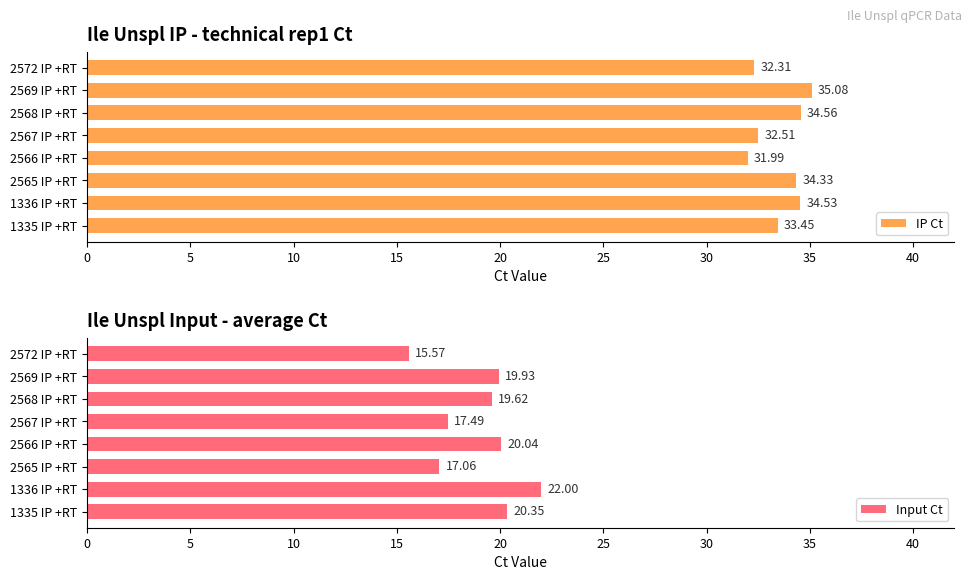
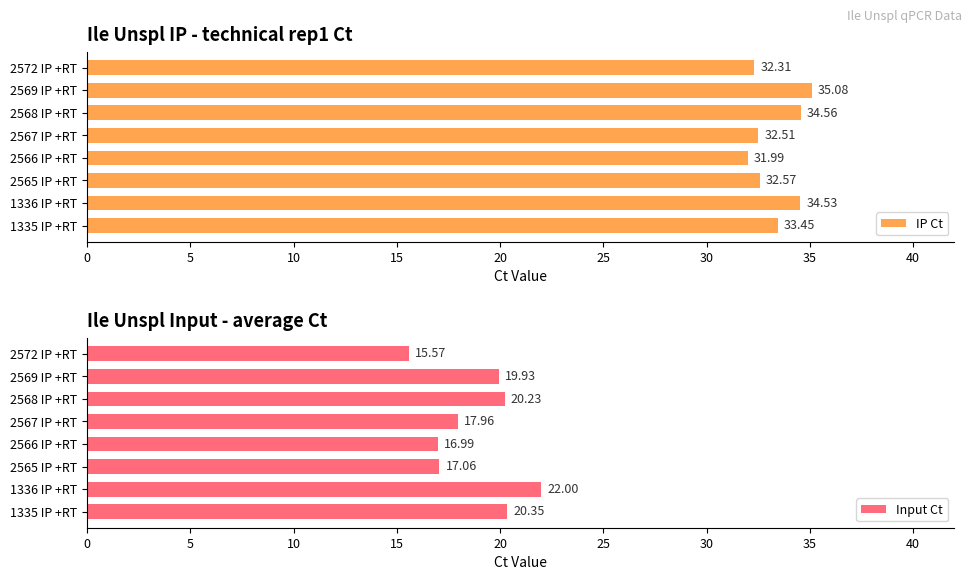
  {
    "Ile Unspl IP - technical rep1 Ct": {
      "2572 IP +RT": 32.31,
      "2569 IP +RT": 35.08,
      "2568 IP +RT": 34.56,
      "2567 IP +RT": 32.51,
      "2566 IP +RT": 31.99,
-     "2565 IP +RT": 34.33,
+     "2565 IP +RT": 32.57,
      "1336 IP +RT": 34.53,
      "1335 IP +RT": 33.45
    },
    "Ile Unspl Input - average Ct": {
      "2572 IP +RT": 15.57,
      "2569 IP +RT": 19.93,
-     "2568 IP +RT": 19.62,
-     "2567 IP +RT": 17.49,
-     "2566 IP +RT": 20.04,
+     "2568 IP +RT": 20.23,
+     "2567 IP +RT": 17.96,
+     "2566 IP +RT": 16.99,
      "2565 IP +RT": 17.06,
      "1336 IP +RT": 22.00,
      "1335 IP +RT": 20.35
    }
  }
